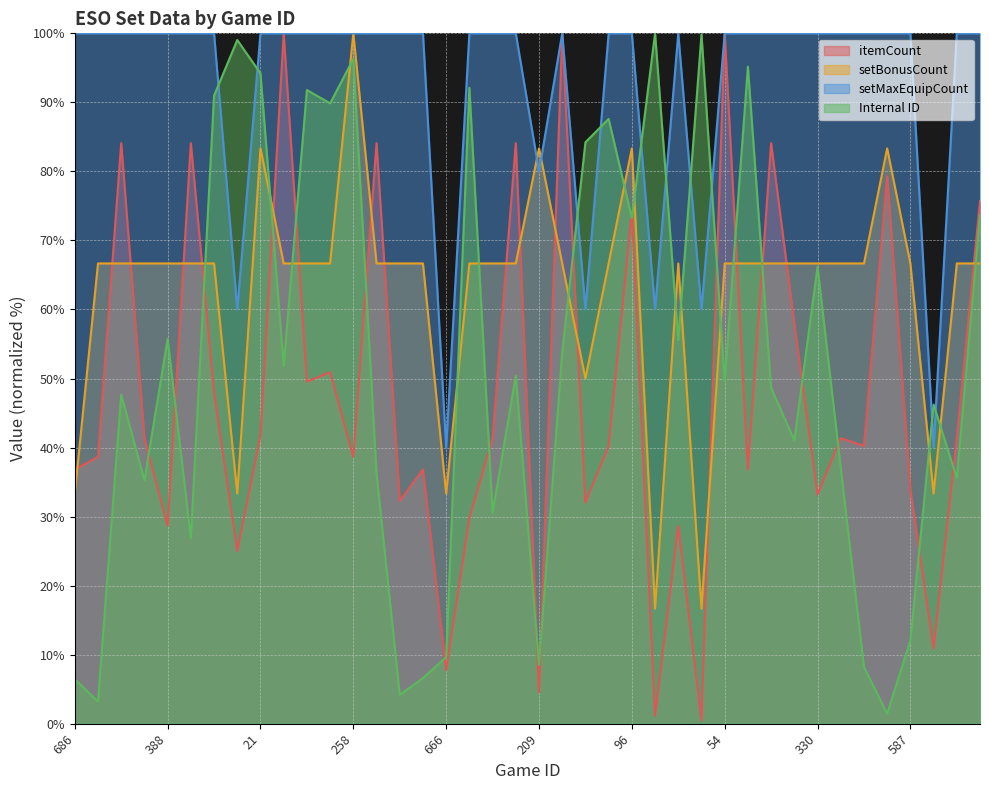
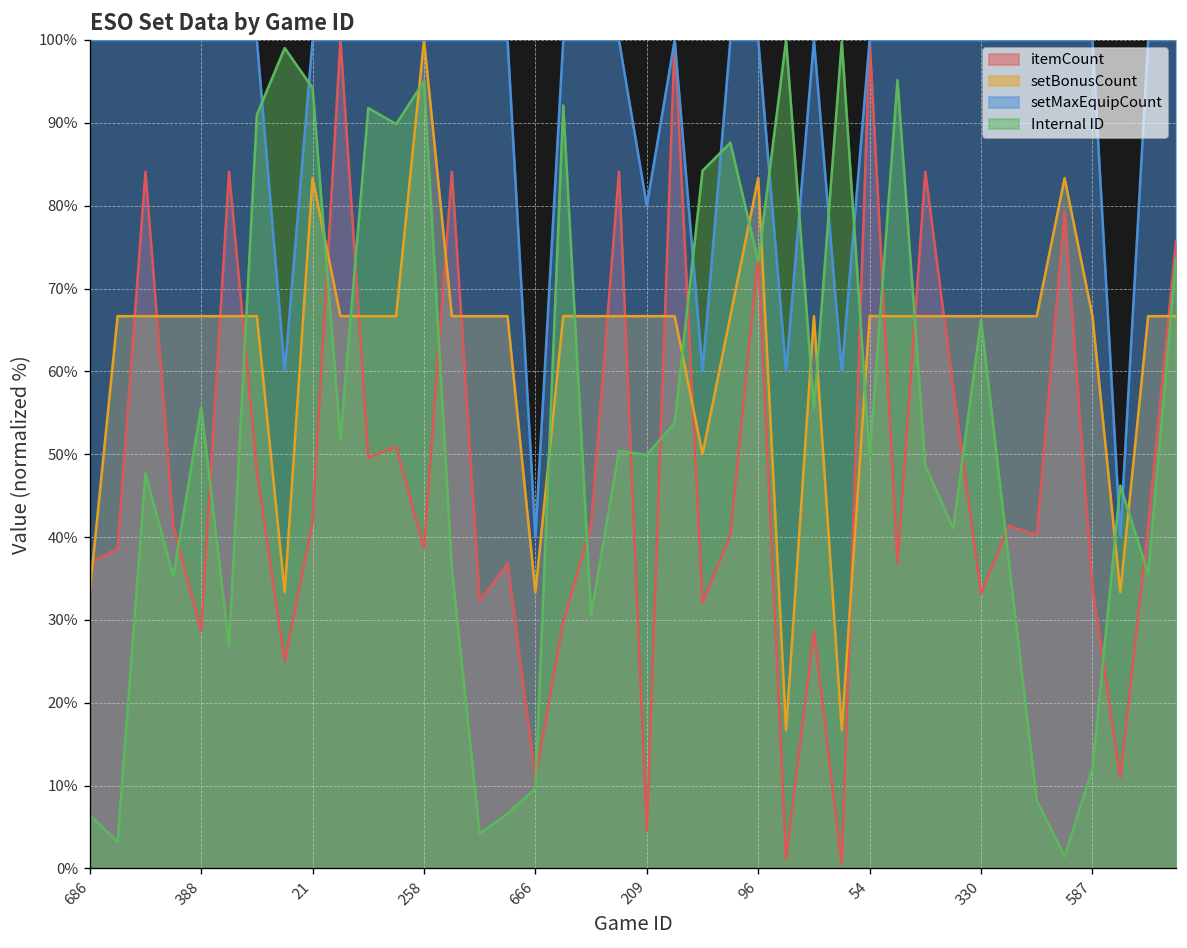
  {
    "itemCount": {
      "686": "37%",
      "388": "29%",
      "258": "39%",
-     "666": "8%",
+     "666": "11%",
      "209": "5%",
      "96": "74%",
      "330": "33%",
      "587": "34%"
    },
    "setBonusCount": {
      "686": "33%",
      "388": "67%",
      "666": "33%",
-     "209": "83%",
+     "209": "67%",
      "96": "83%",
      "54": "67%",
      "330": "67%",
      "587": "67%"
    },
    "setMaxEquipCount": {
      "686": "100%",
      "388": "100%",
      "666": "40%",
      "209": "80%",
      "96": "100%",
      "330": "100%",
      "587": "100%"
    },
    "Internal ID": {
      "686": "6%",
      "388": "56%",
-     "258": "96%",
+     "258": "95%",
      "666": "10%",
-     "209": "9%",
+     "209": "50%",
      "96": "73%",
      "54": "50%",
      "330": "66%",
      "587": "12%"
    }
  }
